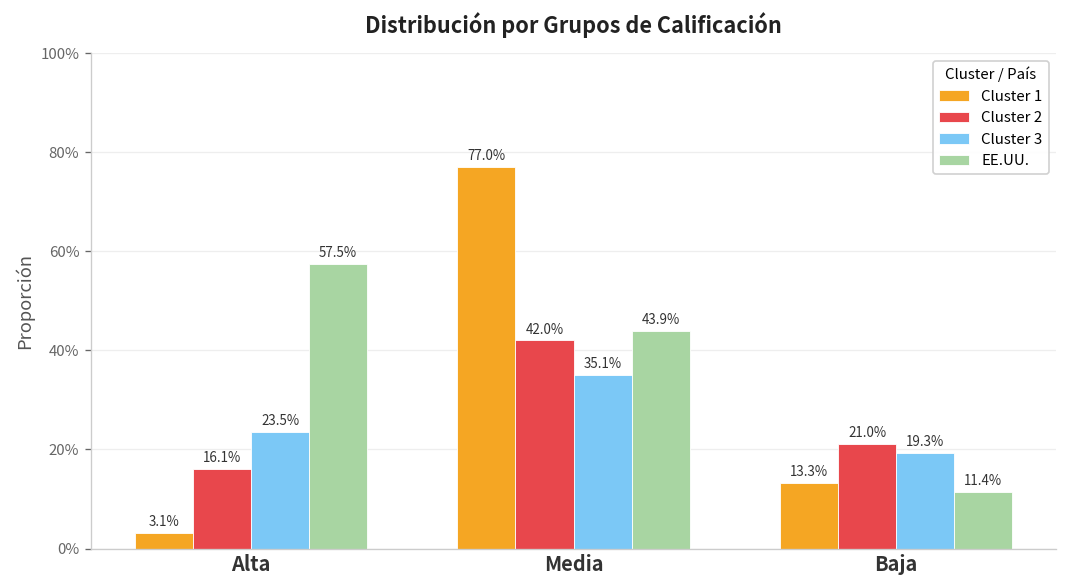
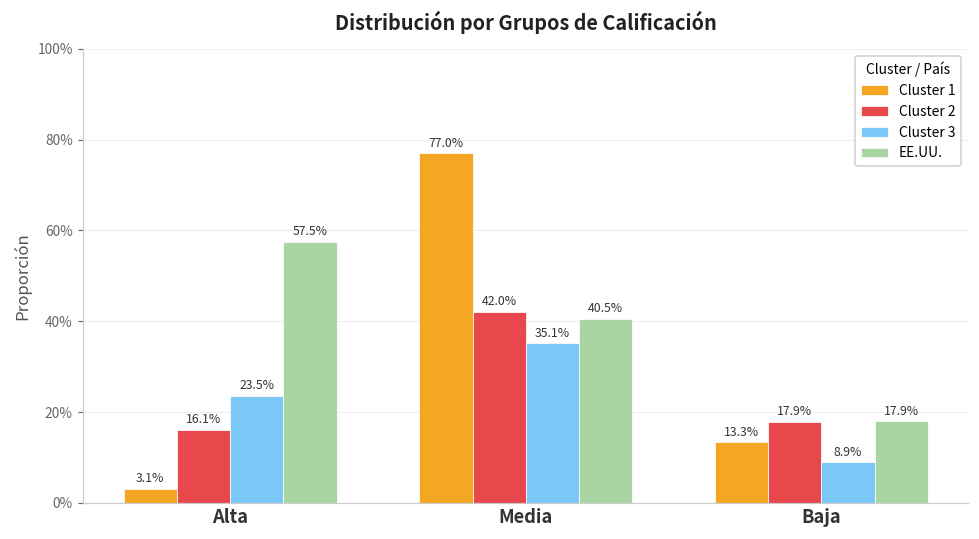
  {
    "Cluster 1": {
      "Alta": "3.1%",
      "Media": "77.0%",
      "Baja": "13.3%"
    },
    "Cluster 2": {
      "Alta": "16.1%",
      "Media": "42.0%",
-     "Baja": "21.0%"
+     "Baja": "17.9%"
    },
    "Cluster 3": {
      "Alta": "23.5%",
      "Media": "35.1%",
-     "Baja": "19.3%"
+     "Baja": "8.9%"
    },
    "EE.UU.": {
      "Alta": "57.5%",
-     "Media": "43.9%",
-     "Baja": "11.4%"
+     "Media": "40.5%",
+     "Baja": "17.9%"
    }
  }
